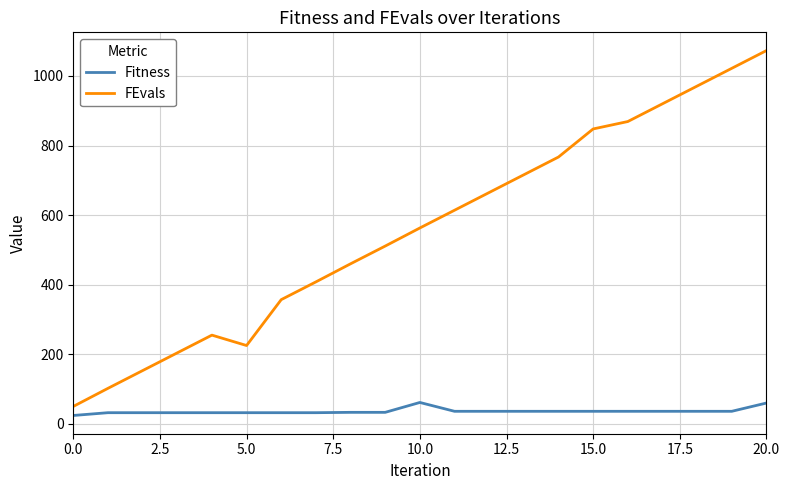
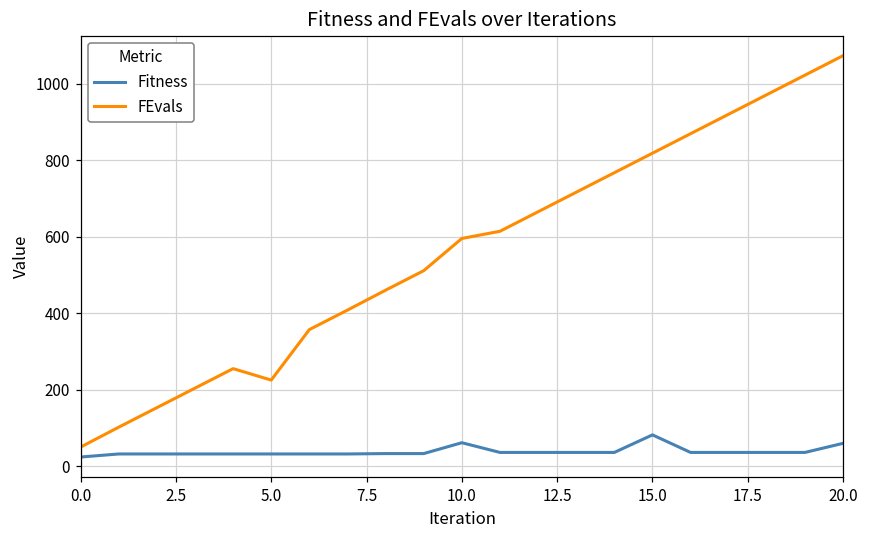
  {
    "Fitness": {
      "0.0": 20,
      "5.0": 30,
      "10.0": 60,
-     "15.0": 40,
+     "15.0": 80,
      "20.0": 60
    },
    "FEvals": {
      "0.0": 50,
      "5.0": 230,
-     "10.0": 560,
-     "15.0": 850,
+     "10.0": 600,
+     "15.0": 820,
      "20.0": 1070
    }
  }
